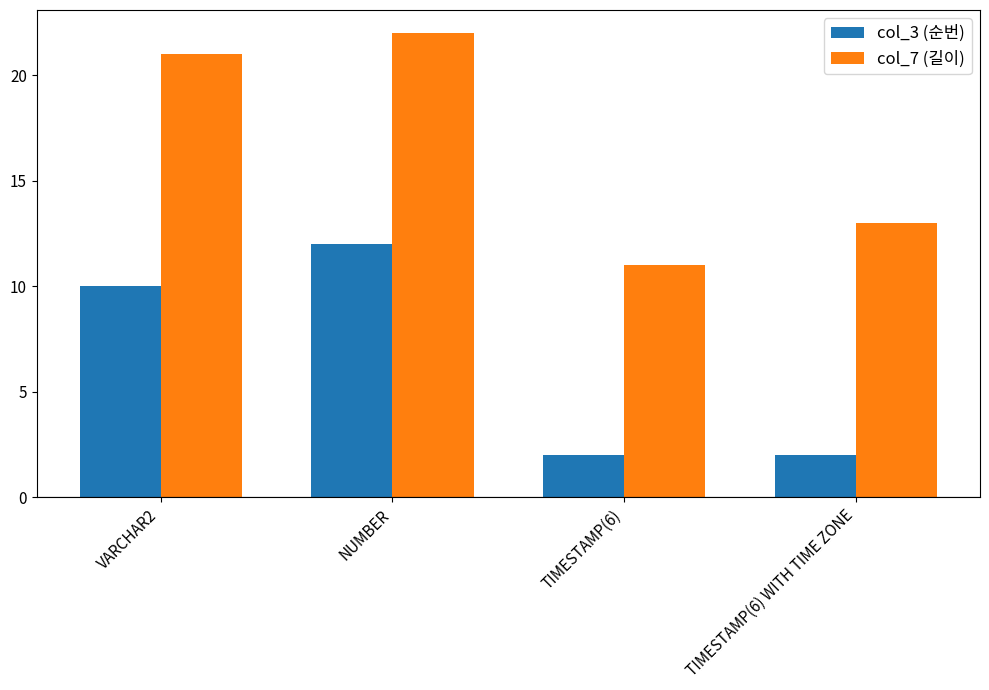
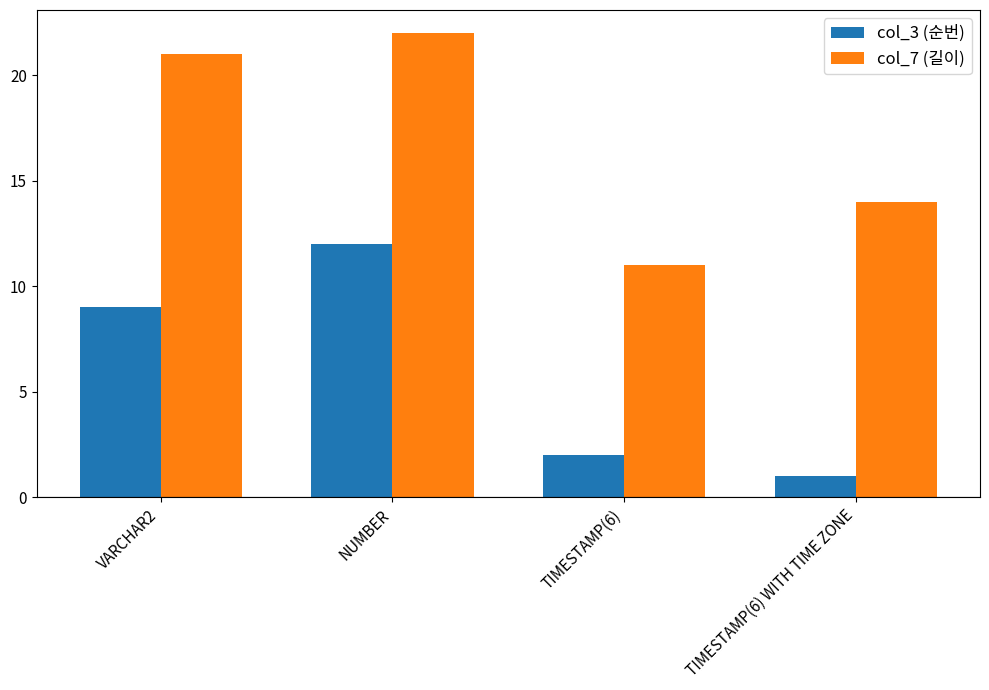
  {
    "col_3 (순번)": {
-     "VARCHAR2": 10,
+     "VARCHAR2": 9,
      "NUMBER": 12,
      "TIMESTAMP(6)": 2,
-     "TIMESTAMP(6) WITH TIME ZONE": 2
+     "TIMESTAMP(6) WITH TIME ZONE": 1
    },
    "col_7 (길이)": {
      "VARCHAR2": 21,
      "NUMBER": 22,
      "TIMESTAMP(6)": 11,
-     "TIMESTAMP(6) WITH TIME ZONE": 13
+     "TIMESTAMP(6) WITH TIME ZONE": 14
    }
  }
